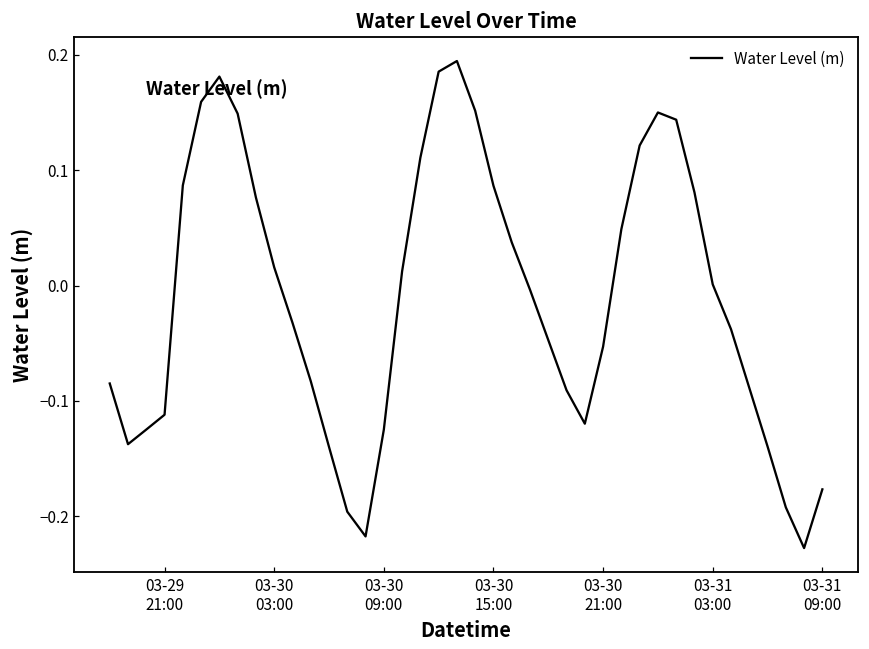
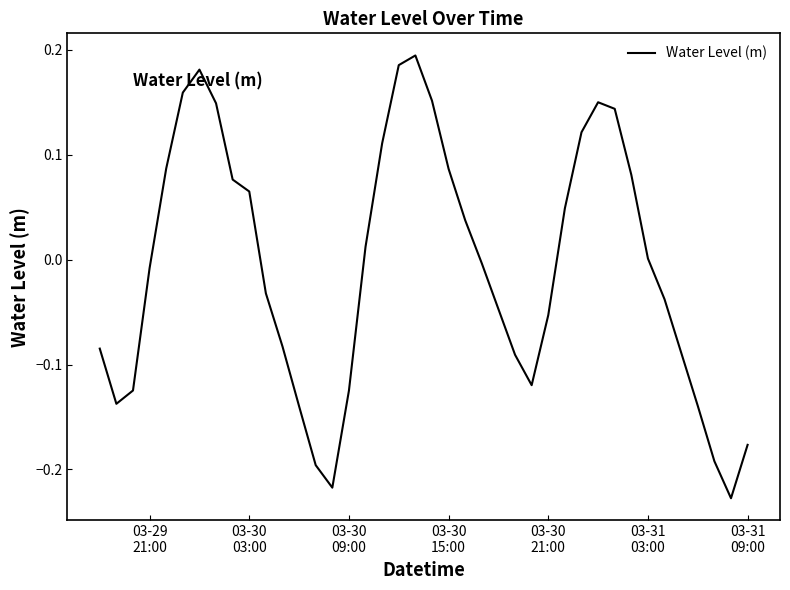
  {
-   "03-29 21:00": -0.112,
-   "03-30 03:00": 0.016,
+   "03-29 21:00": -0.008,
+   "03-30 03:00": 0.065,
    "03-30 09:00": -0.125,
    "03-30 15:00": 0.086,
    "03-30 21:00": -0.053,
    "03-31 03:00": 0.001,
    "03-31 09:00": -0.177
  }
